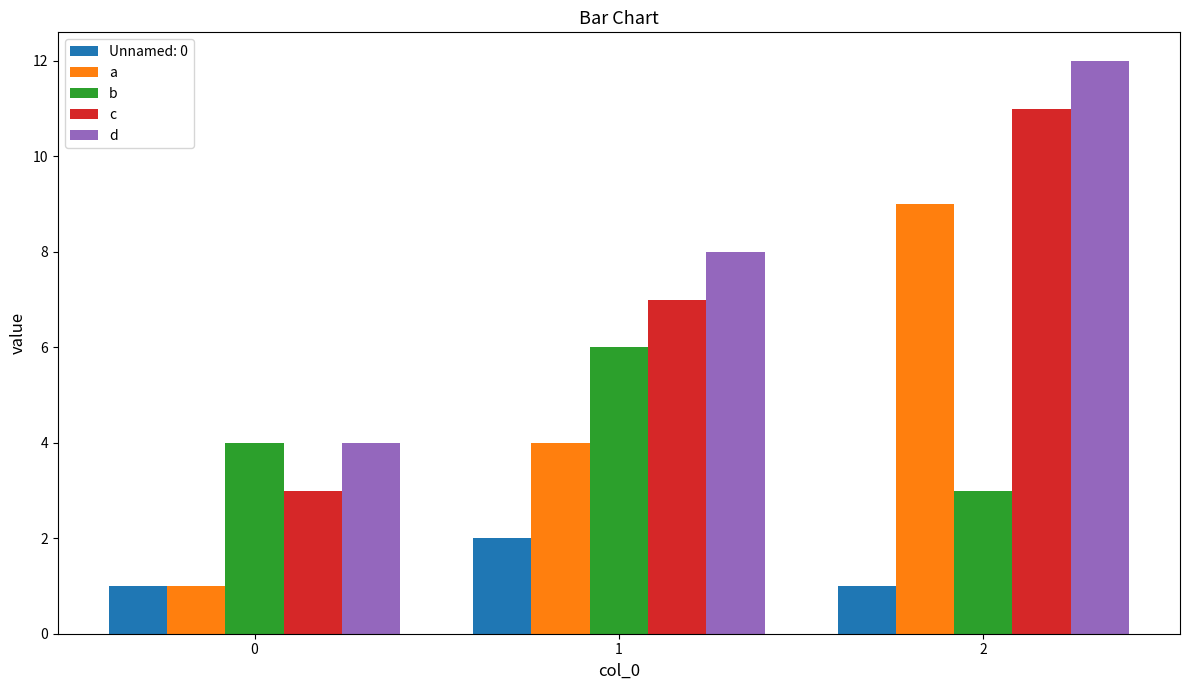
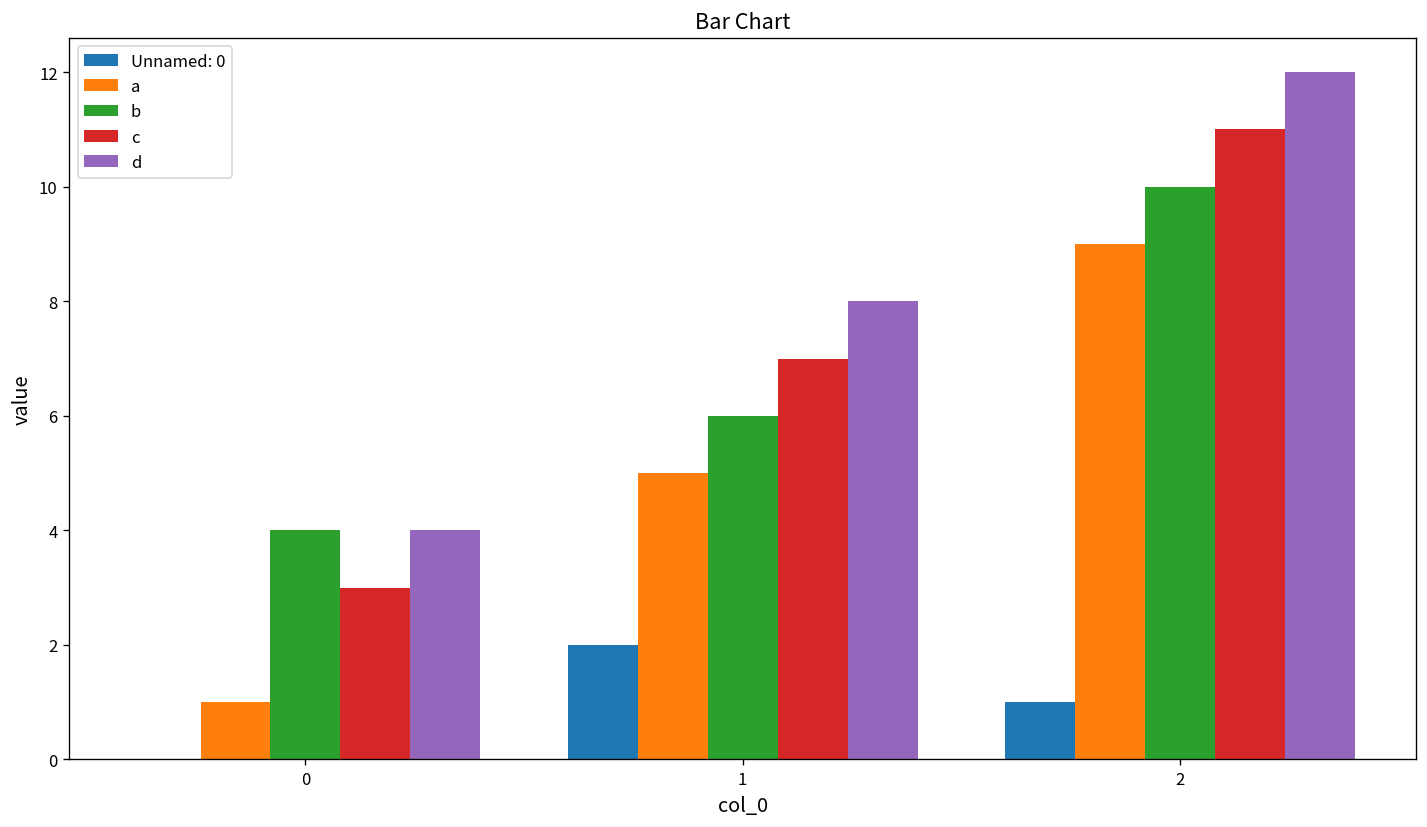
  {
    "Unnamed: 0": {
-     "0": 1,
+     "0": 0,
      "1": 2,
      "2": 1
    },
    "a": {
      "0": 1,
-     "1": 4,
+     "1": 5,
      "2": 9
    },
    "b": {
      "0": 4,
      "1": 6,
-     "2": 3
+     "2": 10
    },
    "c": {
      "0": 3,
      "1": 7,
      "2": 11
    },
    "d": {
      "0": 4,
      "1": 8,
      "2": 12
    }
  }
